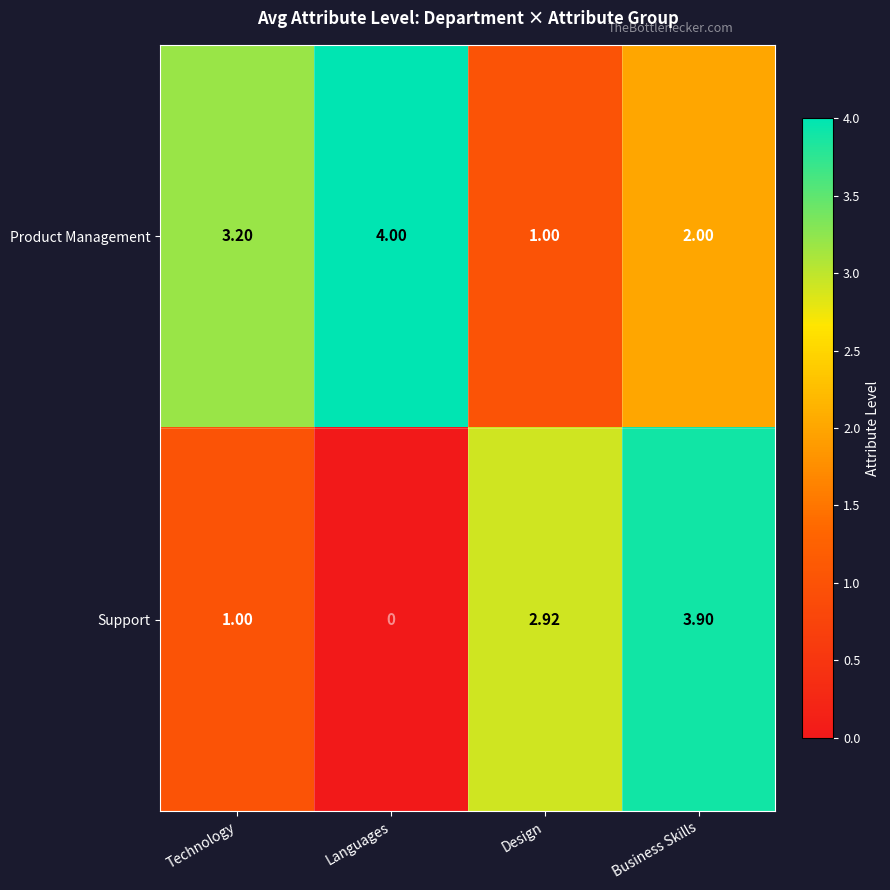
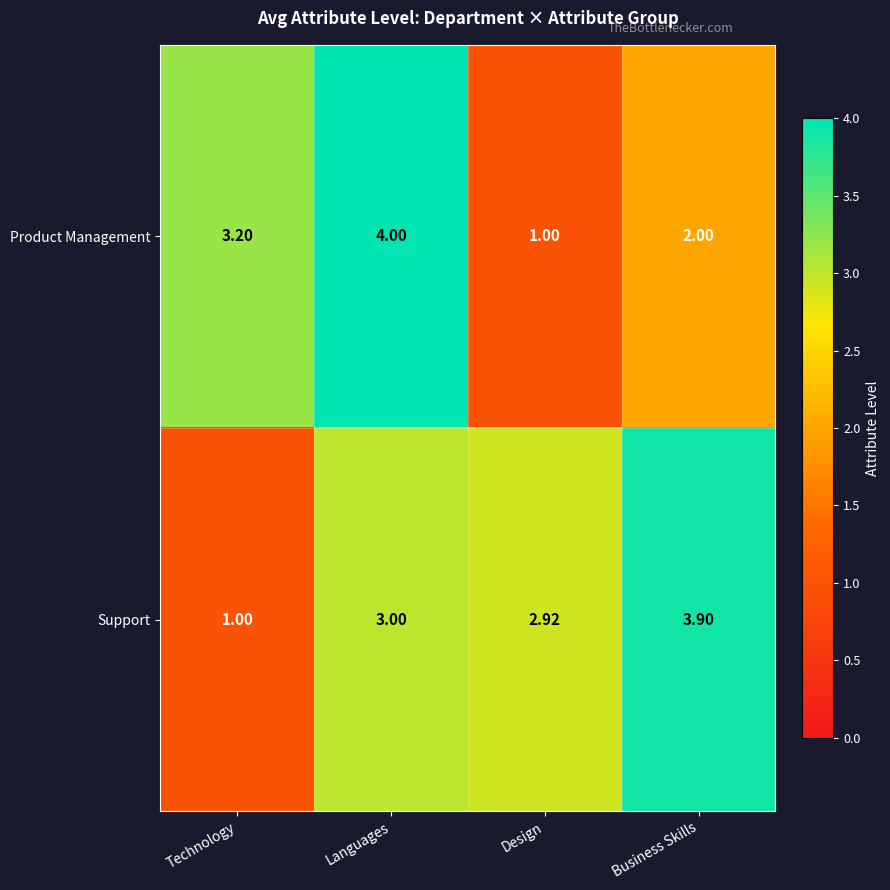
  {
    "Product Management": {
      "Technology": 3.20,
      "Languages": 4.00,
      "Design": 1.00,
      "Business Skills": 2.00
    },
    "Support": {
      "Technology": 1.00,
-     "Languages": 0,
+     "Languages": 3.00,
      "Design": 2.92,
      "Business Skills": 3.90
    }
  }
